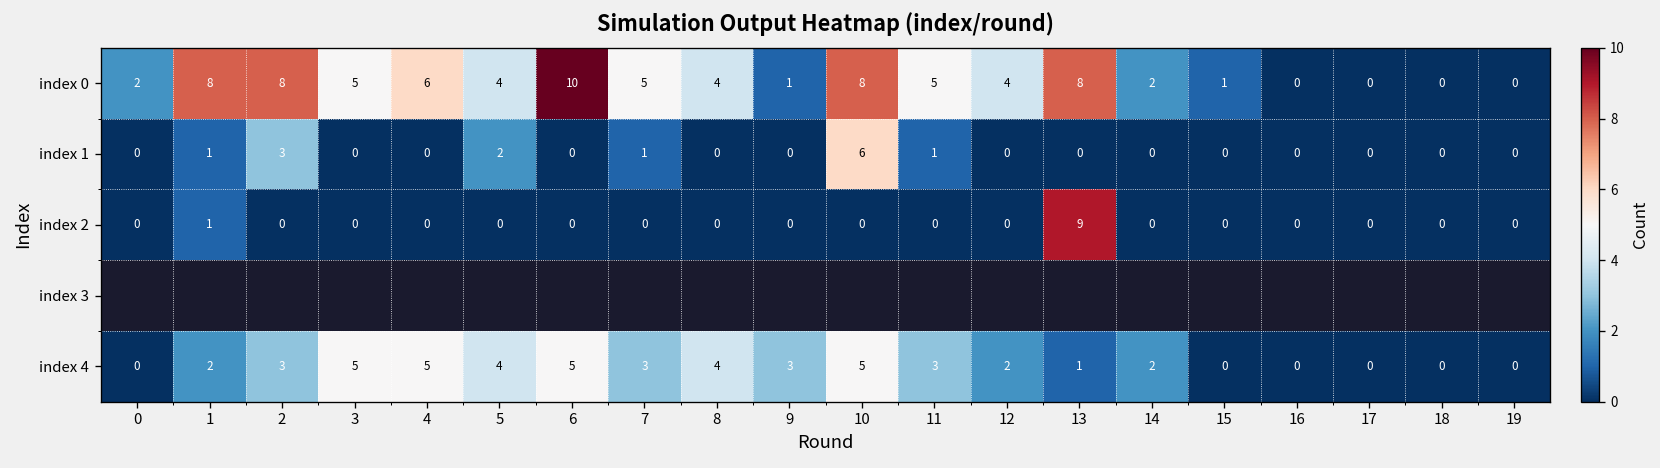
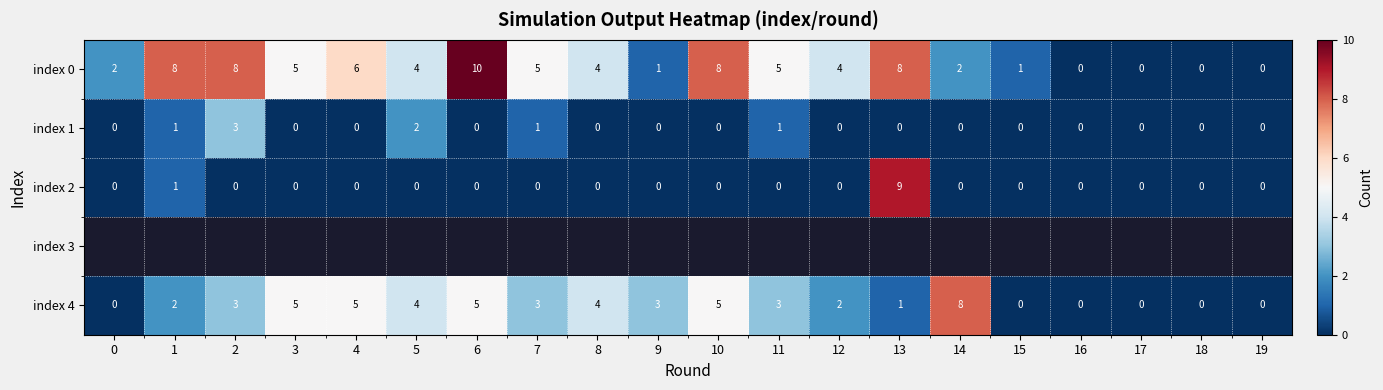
  {
    "index 0": {
      "0": 2,
      "1": 8,
      "2": 8,
      "3": 5,
      "4": 6,
      "5": 4,
      "6": 10,
      "7": 5,
      "8": 4,
      "9": 1,
      "10": 8,
      "11": 5,
      "12": 4,
      "13": 8,
      "14": 2,
      "15": 1,
      "16": 0,
      "17": 0,
      "18": 0,
      "19": 0
    },
    "index 1": {
      "0": 0,
      "1": 1,
      "2": 3,
      "3": 0,
      "4": 0,
      "5": 2,
      "6": 0,
      "7": 1,
      "8": 0,
      "9": 0,
-     "10": 6,
+     "10": 0,
      "11": 1,
      "12": 0,
      "13": 0,
      "14": 0,
      "15": 0,
      "16": 0,
      "17": 0,
      "18": 0,
      "19": 0
    },
    "index 2": {
      "0": 0,
      "1": 1,
      "2": 0,
      "3": 0,
      "4": 0,
      "5": 0,
      "6": 0,
      "7": 0,
      "8": 0,
      "9": 0,
      "10": 0,
      "11": 0,
      "12": 0,
      "13": 9,
      "14": 0,
      "15": 0,
      "16": 0,
      "17": 0,
      "18": 0,
      "19": 0
    },
    "index 4": {
      "0": 0,
      "1": 2,
      "2": 3,
      "3": 5,
      "4": 5,
      "5": 4,
      "6": 5,
      "7": 3,
      "8": 4,
      "9": 3,
      "10": 5,
      "11": 3,
      "12": 2,
      "13": 1,
-     "14": 2,
+     "14": 8,
      "15": 0,
      "16": 0,
      "17": 0,
      "18": 0,
      "19": 0
    }
  }
